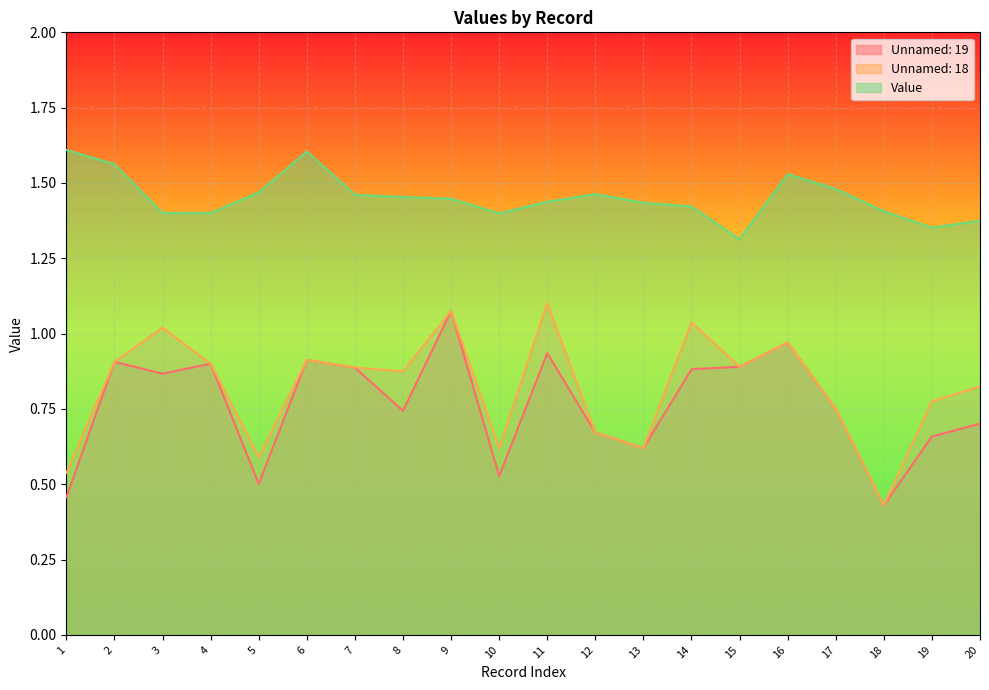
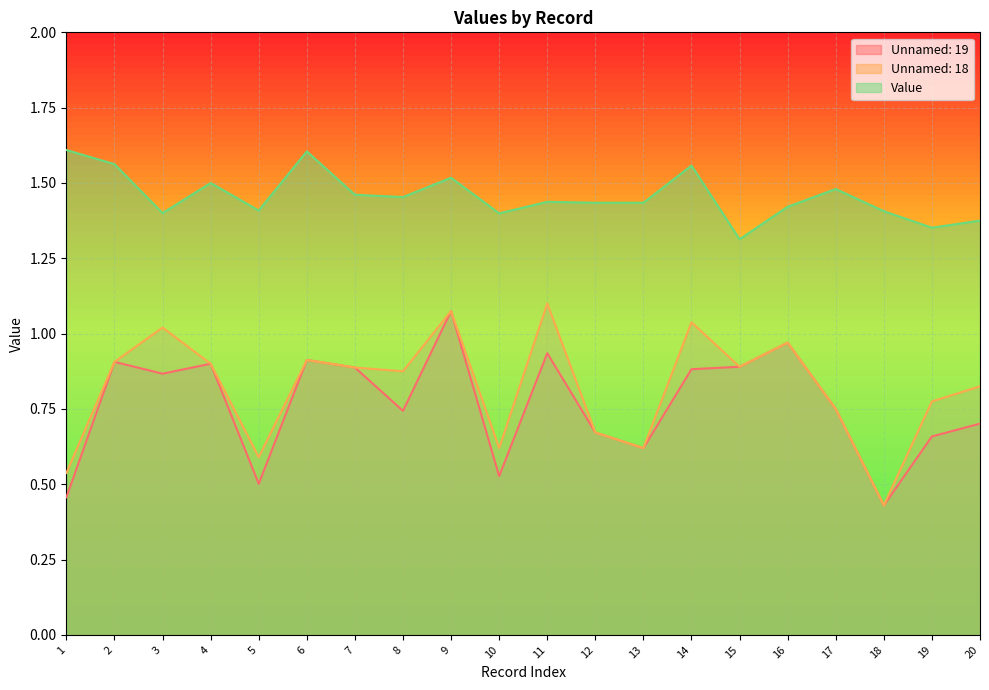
  {
    "Value": {
      "1": 1.61,
      "2": 1.56,
      "3": 1.40,
-     "4": 1.4,
-     "5": 1.47,
+     "4": 1.5,
+     "5": 1.41,
      "6": 1.60,
      "7": 1.46,
      "8": 1.45,
-     "9": 1.45,
+     "9": 1.52,
      "10": 1.40,
      "11": 1.44,
-     "12": 1.46,
+     "12": 1.43,
      "13": 1.43,
-     "14": 1.42,
+     "14": 1.56,
      "15": 1.31,
-     "16": 1.53,
+     "16": 1.42,
      "17": 1.48,
      "18": 1.41,
      "19": 1.35,
      "20": 1.38
    }
  }
